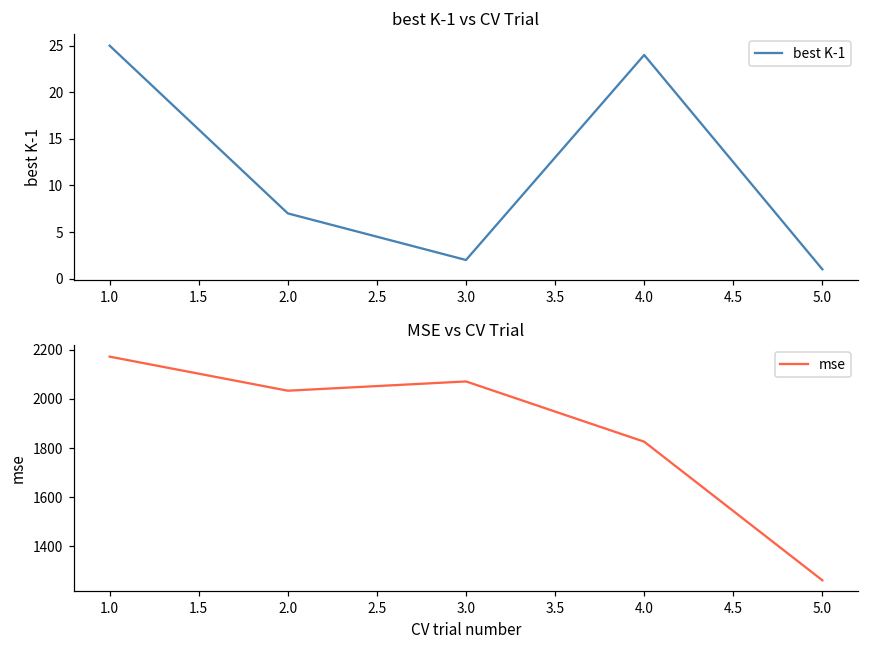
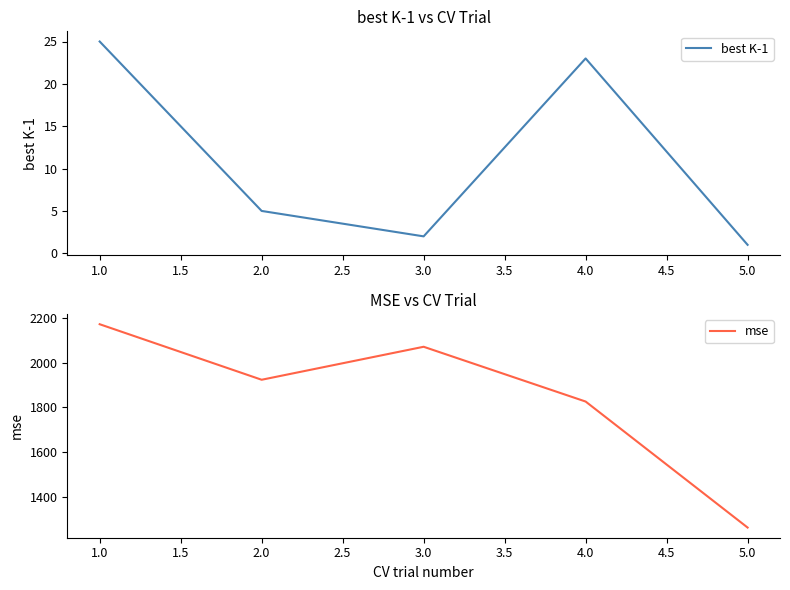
  {
    "best K-1 vs CV Trial": {
      "1.0": 25,
-     "2.0": 7,
+     "2.0": 5,
      "3.0": 2,
-     "4.0": 24,
+     "4.0": 23,
      "5.0": 1
    },
    "MSE vs CV Trial": {
      "1.0": 2170,
-     "2.0": 2030,
+     "2.0": 1920,
      "3.0": 2070,
      "4.0": 1830,
      "5.0": 1260
    }
  }
